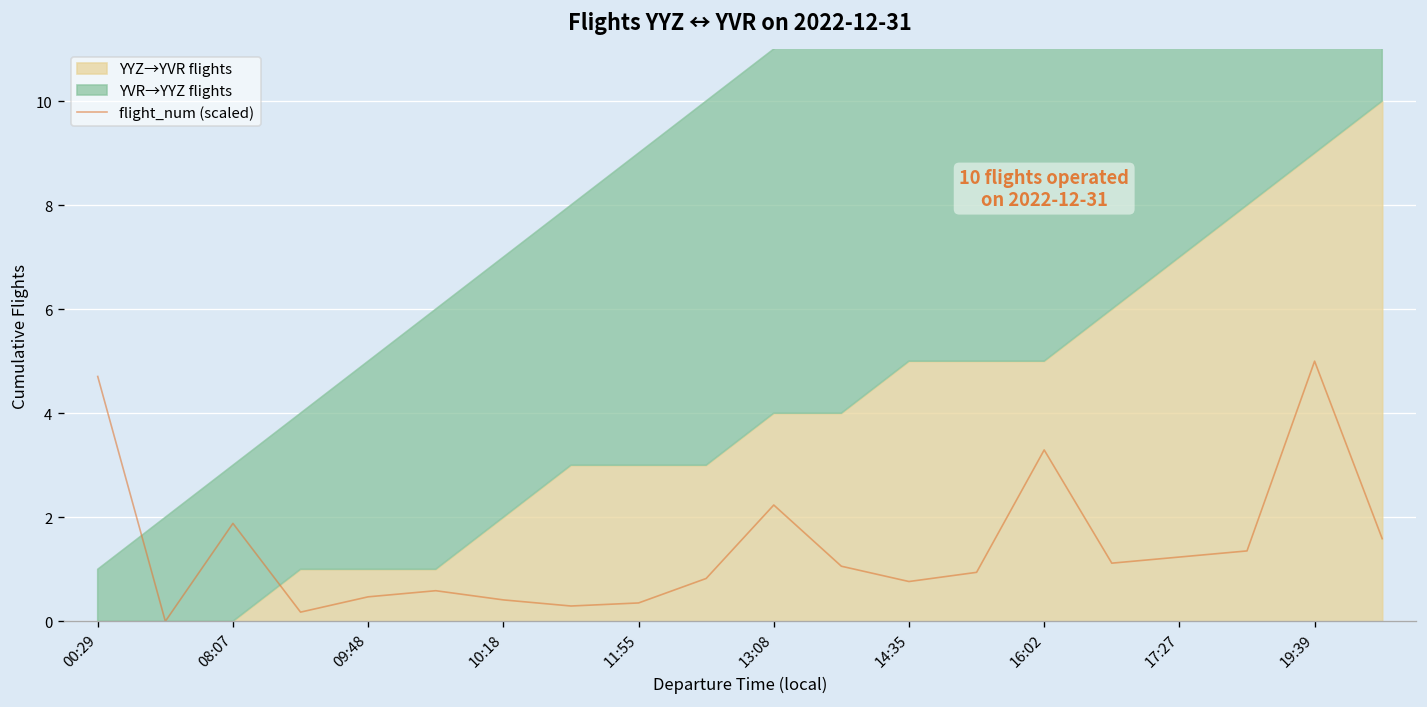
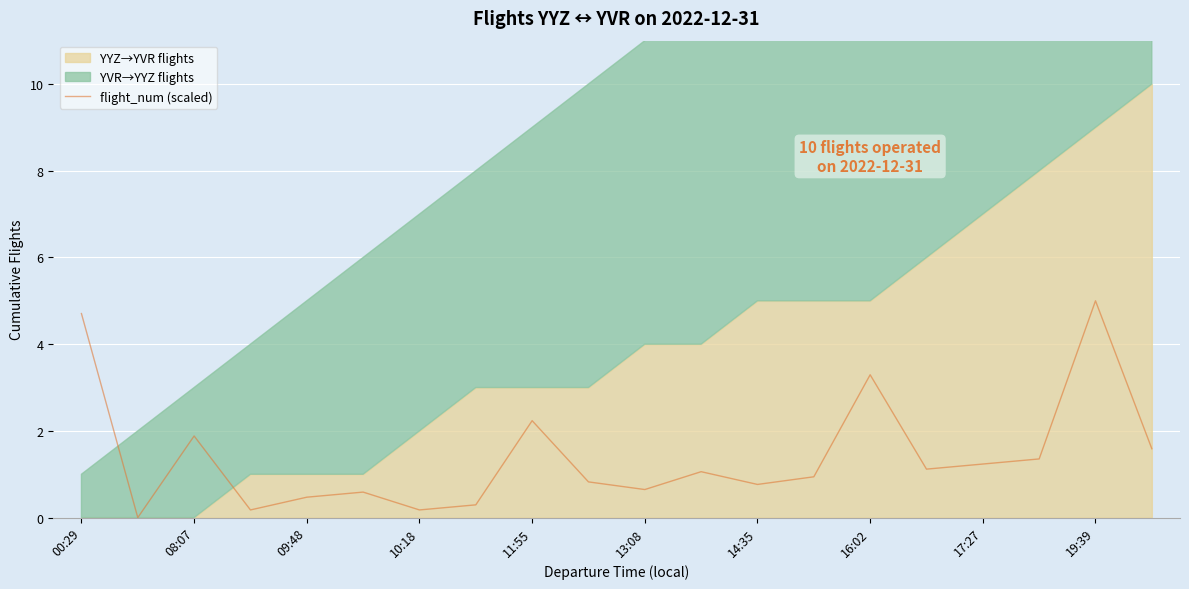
  {
    "flight_num (scaled)": {
      "00:29": 4.7,
      "08:07": 1.9,
      "09:48": 0.5,
-     "10:18": 0.4,
-     "11:55": 0.4,
-     "13:08": 2.2,
+     "10:18": 0.2,
+     "11:55": 2.2,
+     "13:08": 0.6,
      "14:35": 0.8,
      "16:02": 3.3,
      "17:27": 1.2,
      "19:39": 5.0
    },
    "YYZ→YVR flights": {
      "00:29": 0.0,
      "08:07": 0.0,
      "09:48": 1.0,
      "10:18": 2.0,
      "11:55": 3.0,
      "13:08": 4.0,
      "14:35": 5.0,
      "16:02": 5.0,
      "17:27": 7.0,
      "19:39": 9.0
    },
    "YVR→YYZ flights": {
      "00:29": 1.0,
      "08:07": 3.0,
      "09:48": 4.0,
      "10:18": 5.0,
      "11:55": 6.0,
      "13:08": 7.0
    }
  }
